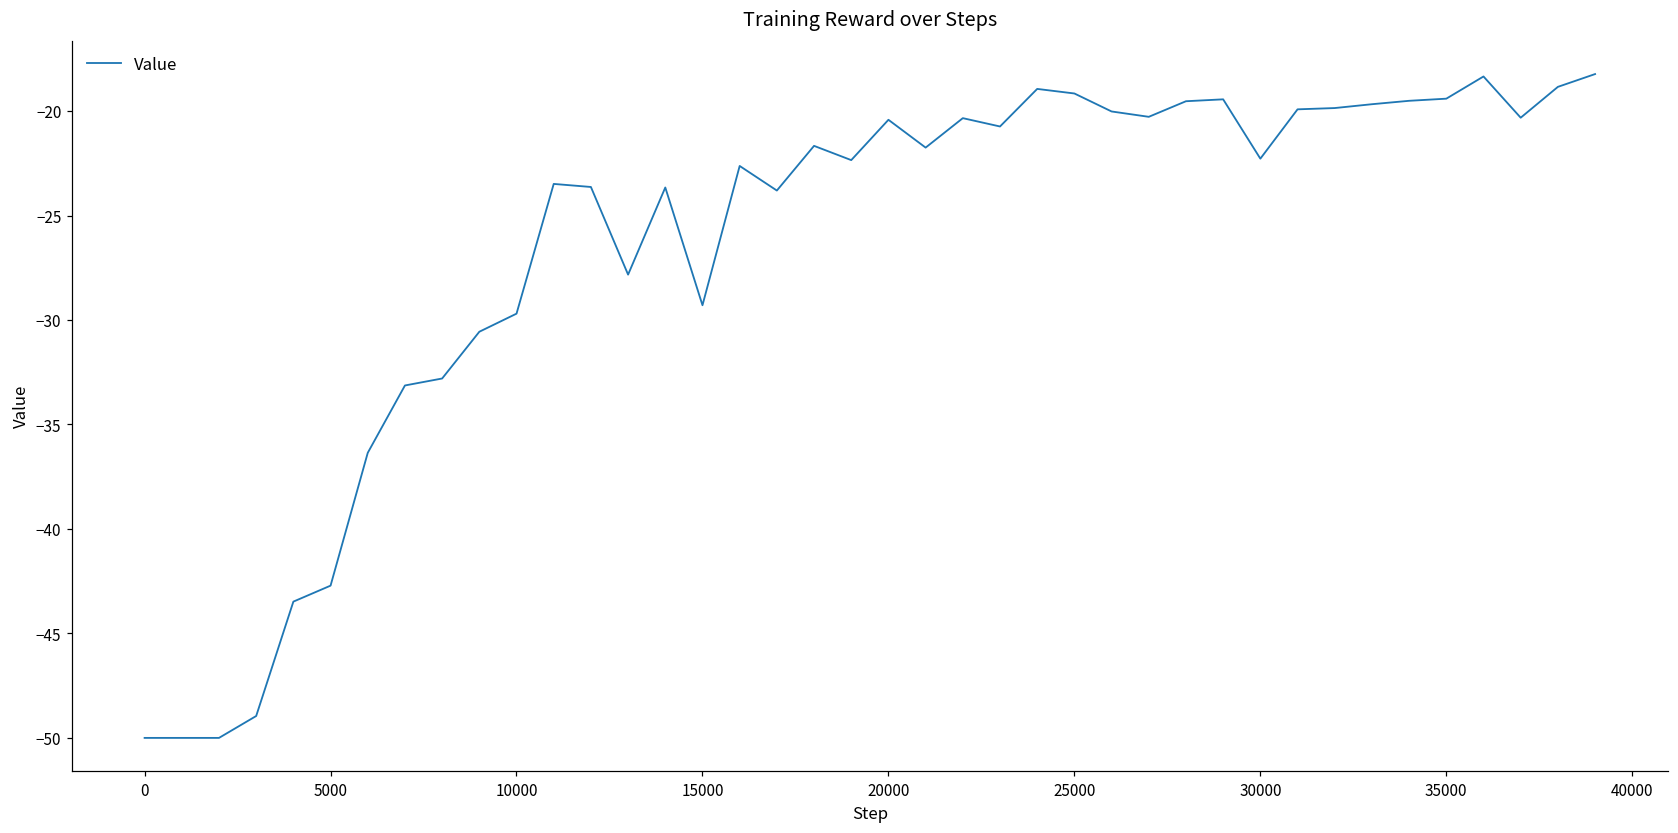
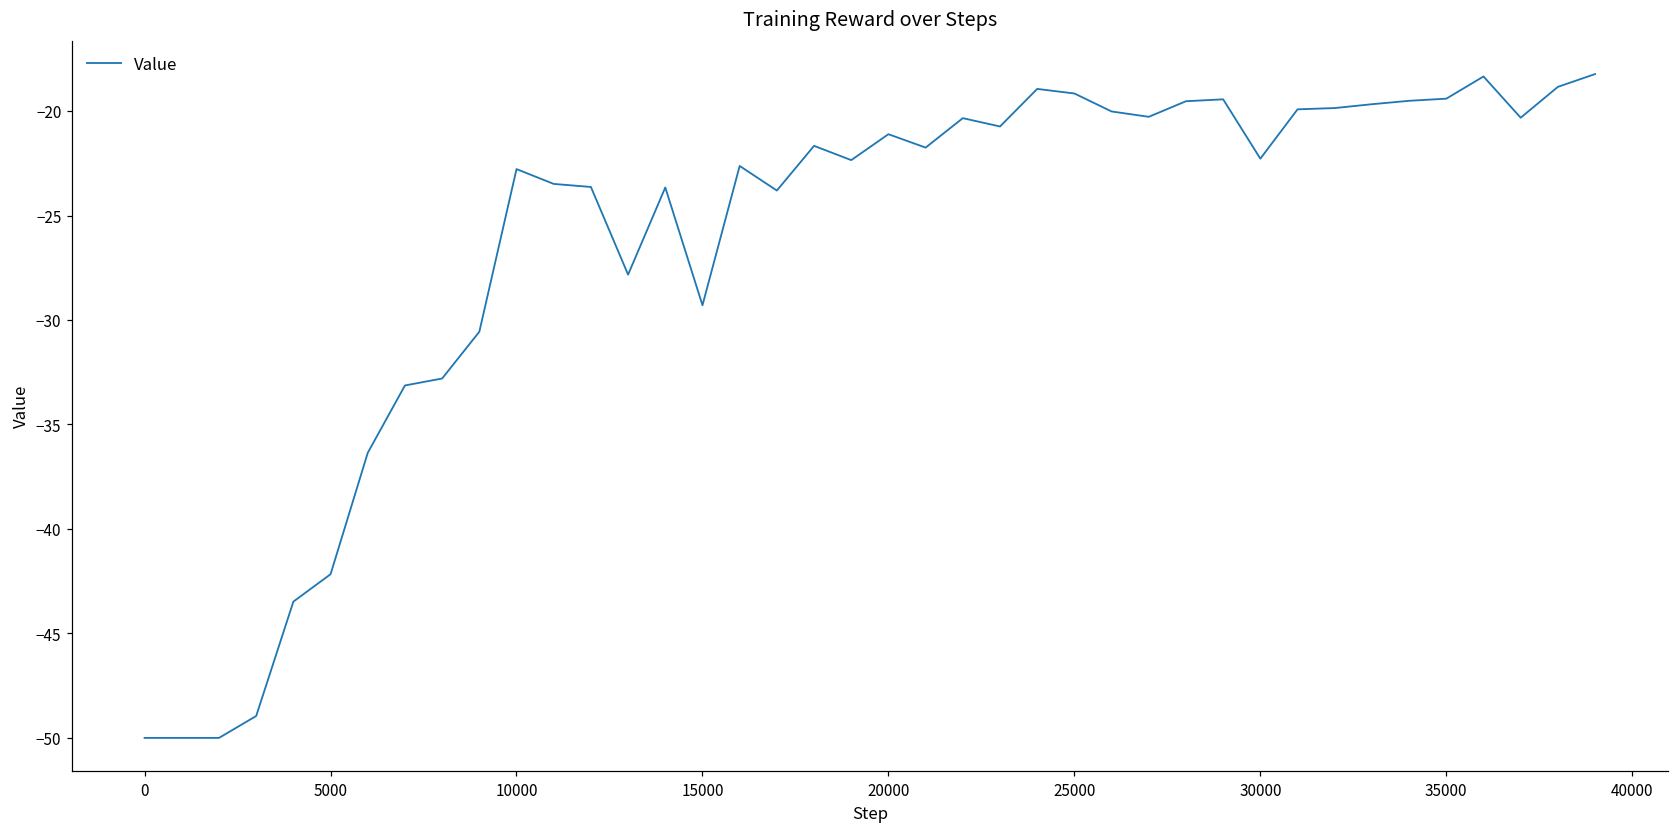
  {
    "0": -50.0,
-   "5000": -42.7,
-   "10000": -29.7,
+   "5000": -42.2,
+   "10000": -22.8,
    "15000": -29.3,
-   "20000": -20.4,
+   "20000": -21.1,
    "25000": -19.2,
    "30000": -22.3,
    "35000": -19.4
  }
